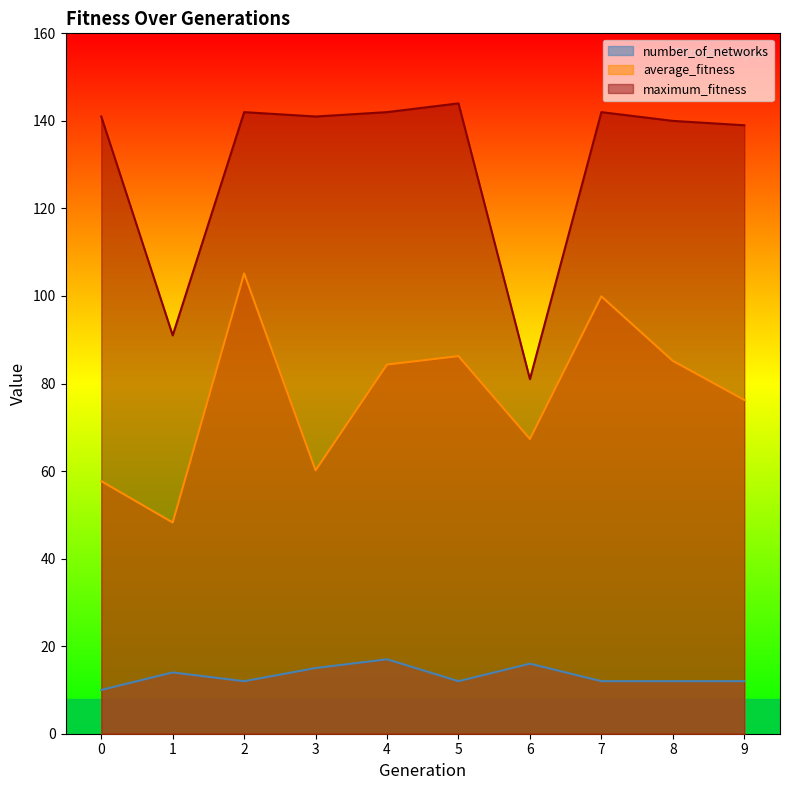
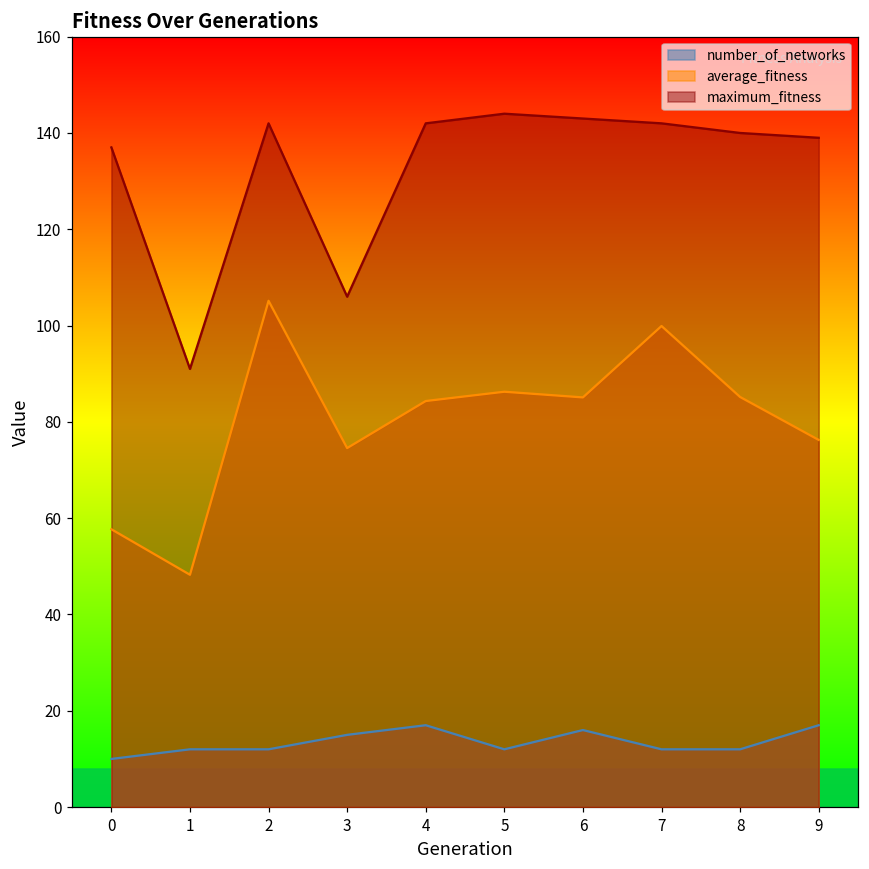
  {
    "number_of_networks": {
      "0": 10,
-     "1": 14,
+     "1": 12,
      "2": 12,
      "3": 15,
      "4": 17,
      "5": 12,
      "6": 16,
      "7": 12,
      "8": 12,
-     "9": 12
+     "9": 17
    },
    "average_fitness": {
      "0": 58,
      "1": 48,
      "2": 105,
-     "3": 60,
+     "3": 75,
      "4": 84,
      "5": 86,
-     "6": 67,
+     "6": 85,
      "7": 100,
      "8": 85,
      "9": 76
    },
    "maximum_fitness": {
-     "0": 141,
+     "0": 137,
      "1": 91,
      "2": 142,
-     "3": 141,
+     "3": 106,
      "4": 142,
      "5": 144,
-     "6": 81,
+     "6": 143,
      "7": 142,
      "8": 140,
      "9": 139
    }
  }
